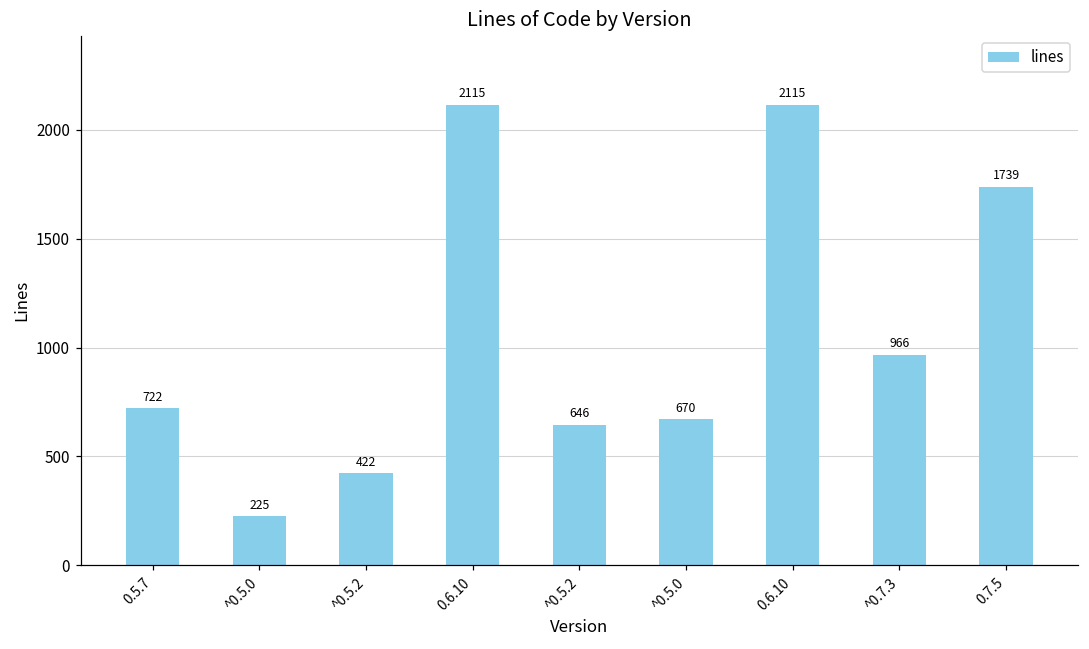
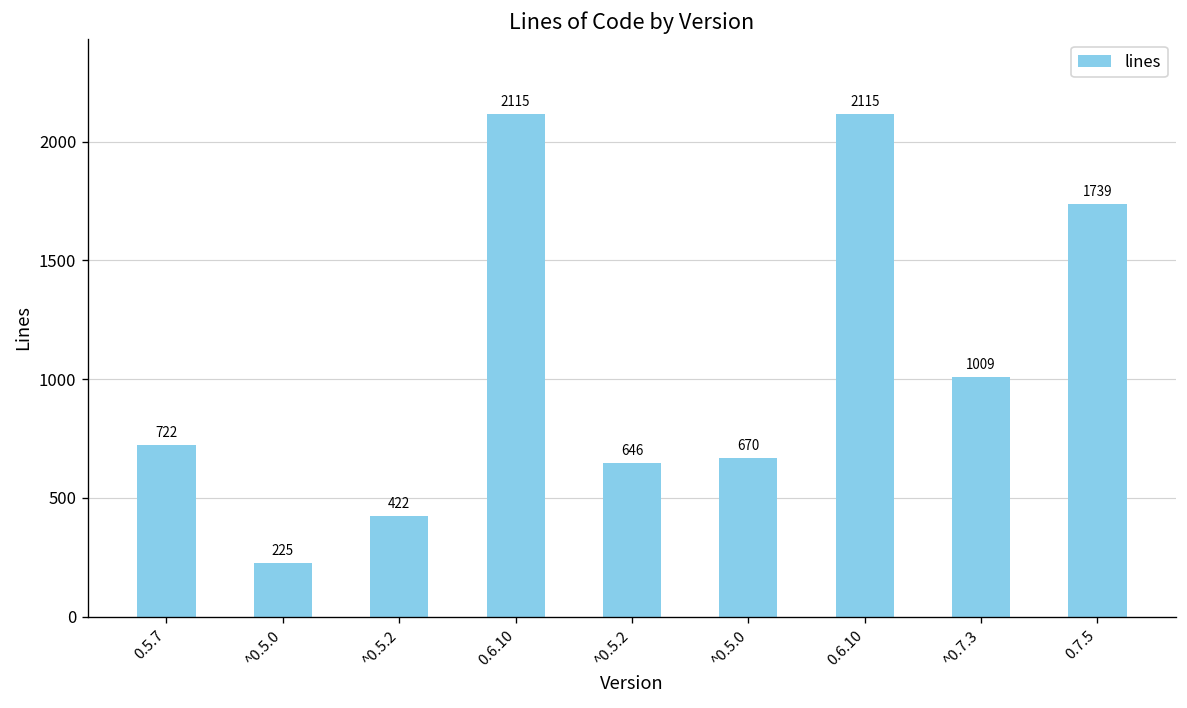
  {
    "0.5.7": 722,
-   "^0.7.3": 966,
+   "^0.7.3": 1009,
    "0.7.5": 1739
  }
